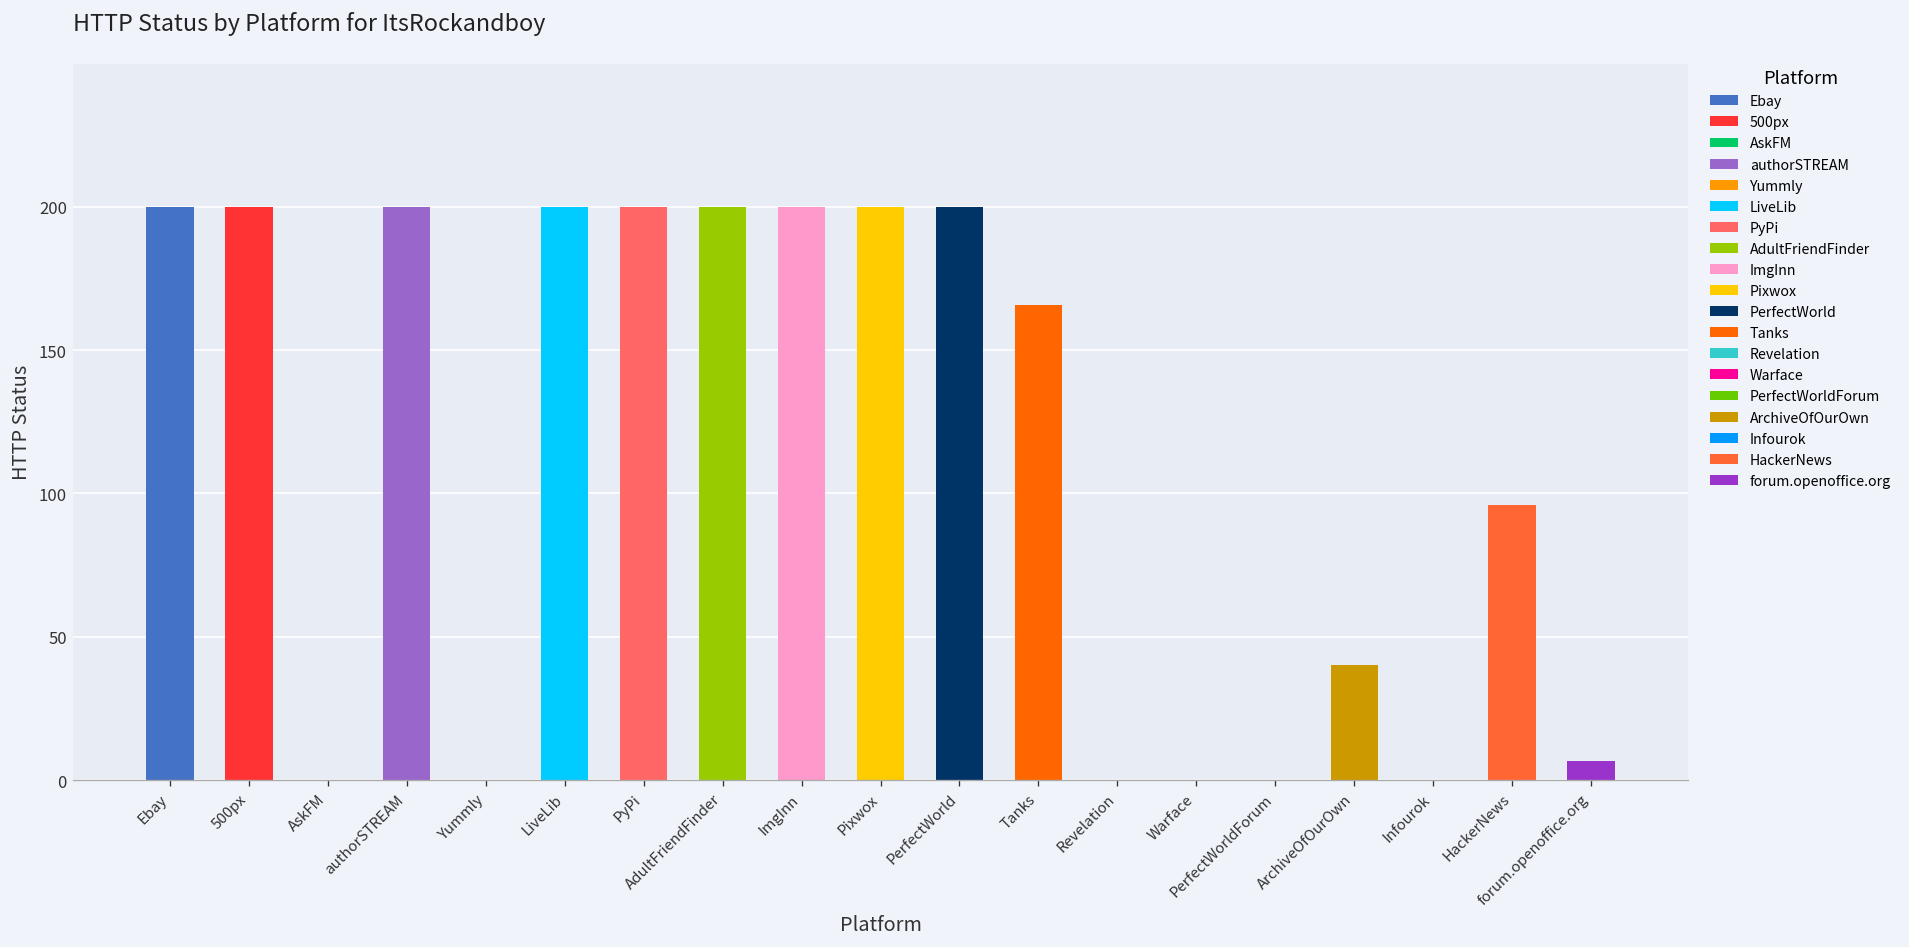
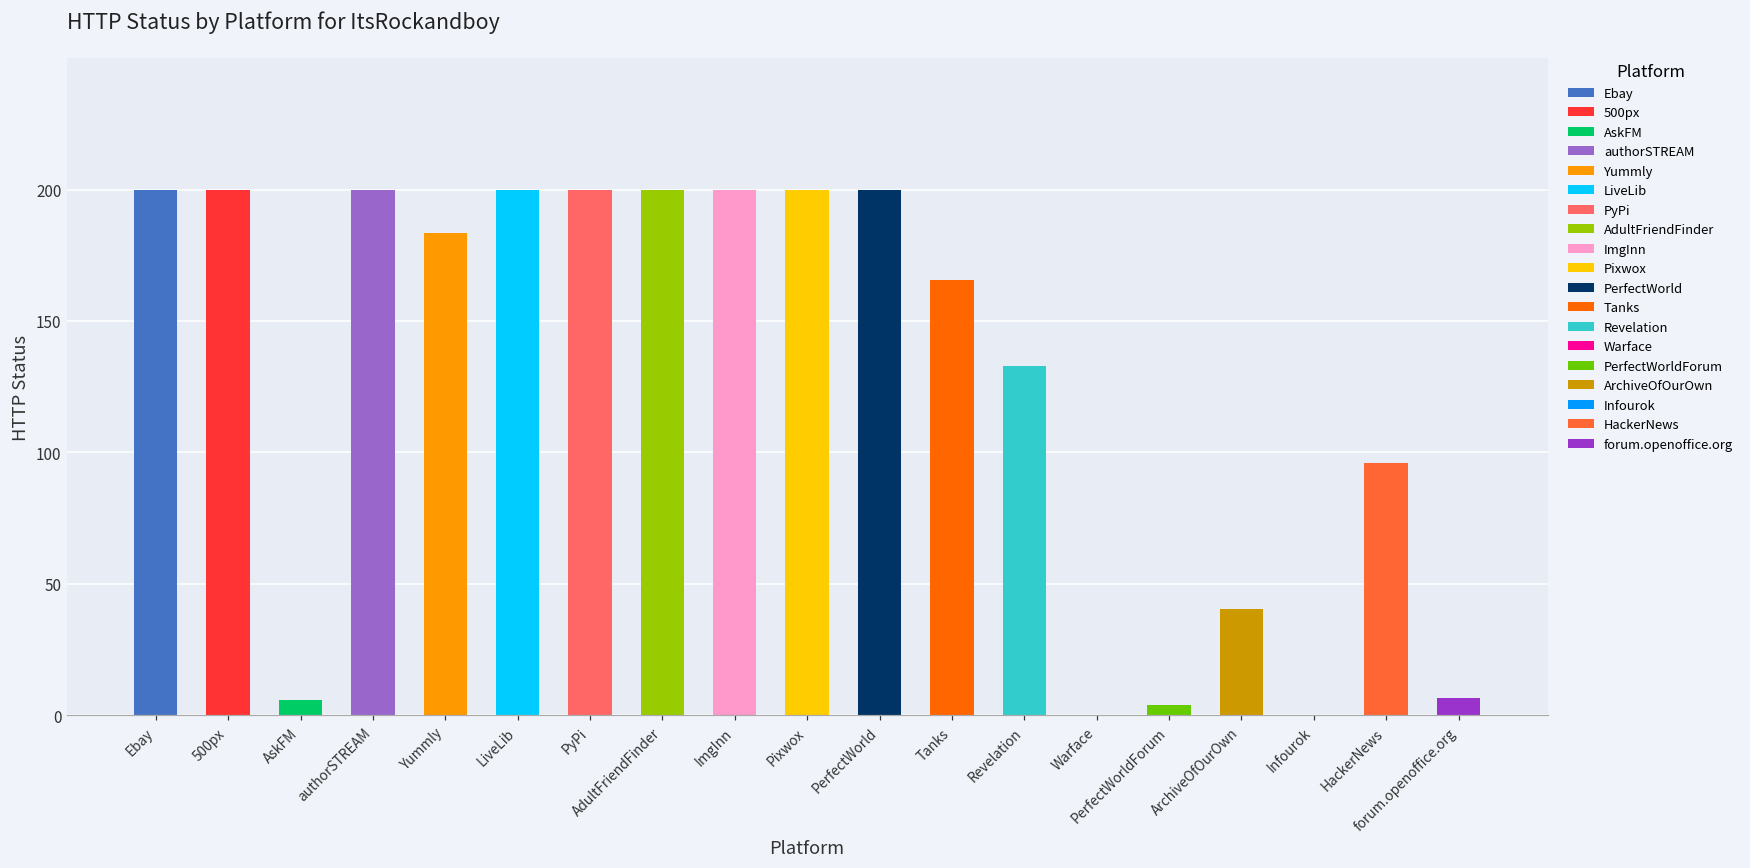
  {
    "Ebay": 200,
    "500px": 200,
-   "AskFM": 0,
+   "AskFM": 6,
    "authorSTREAM": 200,
-   "Yummly": 0,
+   "Yummly": 183,
    "LiveLib": 200,
    "PyPi": 200,
    "AdultFriendFinder": 200,
    "ImgInn": 200,
    "Pixwox": 200,
    "PerfectWorld": 200,
    "Tanks": 166,
-   "Revelation": 0,
+   "Revelation": 133,
    "Warface": 0,
-   "PerfectWorldForum": 0,
+   "PerfectWorldForum": 4,
    "ArchiveOfOurOwn": 40,
    "Infourok": 0,
    "HackerNews": 96,
    "forum.openoffice.org": 7
  }
